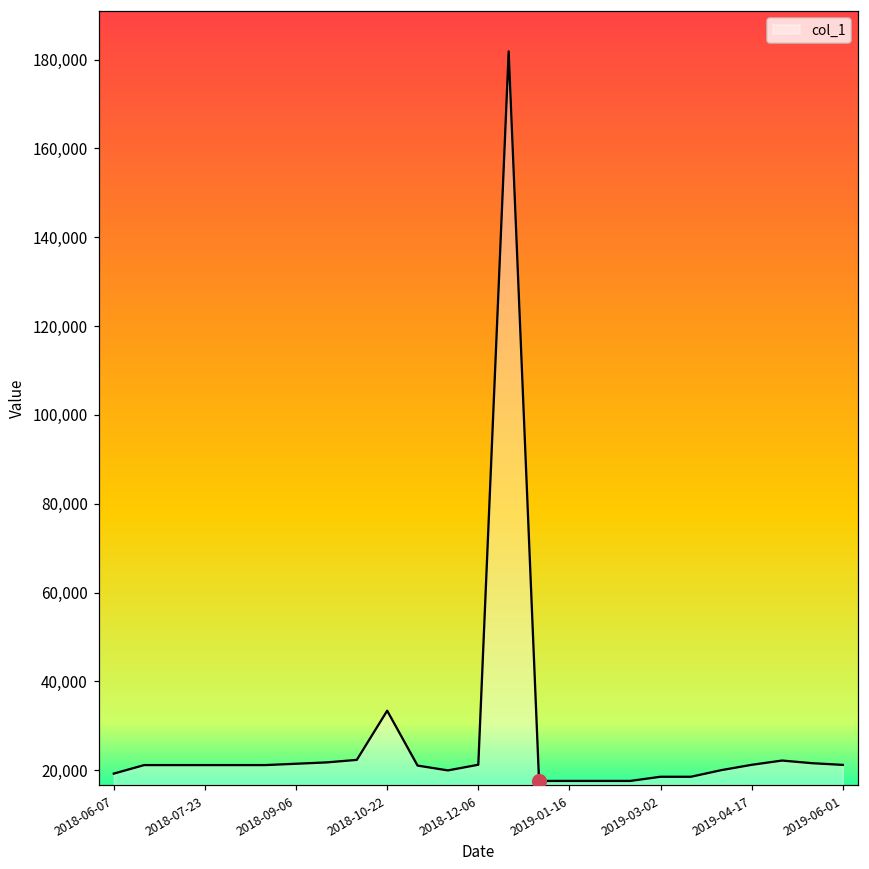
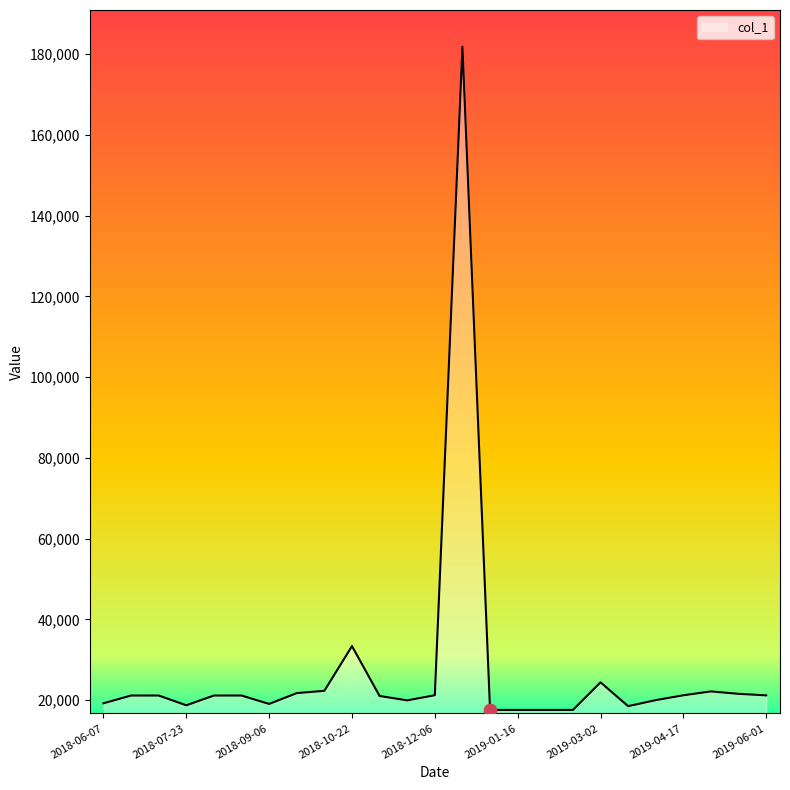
  {
    "col_1": {
      "2018-06-07": "19,000",
-     "2018-07-23": "21,000",
-     "2018-09-06": "21,000",
+     "2018-07-23": "19,000",
+     "2018-09-06": "19,000",
      "2018-10-22": "33,000",
      "2018-12-06": "21,000",
      "2019-01-16": "18,000",
-     "2019-03-02": "19,000",
+     "2019-03-02": "24,000",
      "2019-04-17": "21,000",
      "2019-06-01": "21,000"
    }
  }
